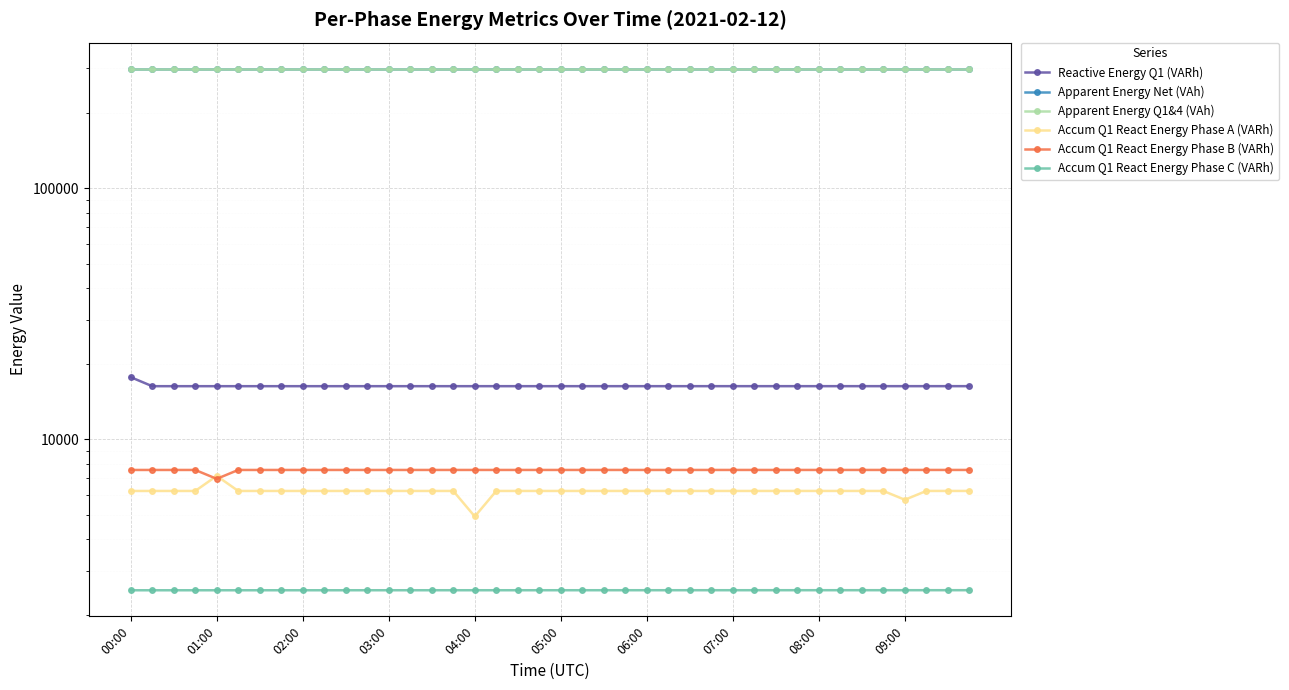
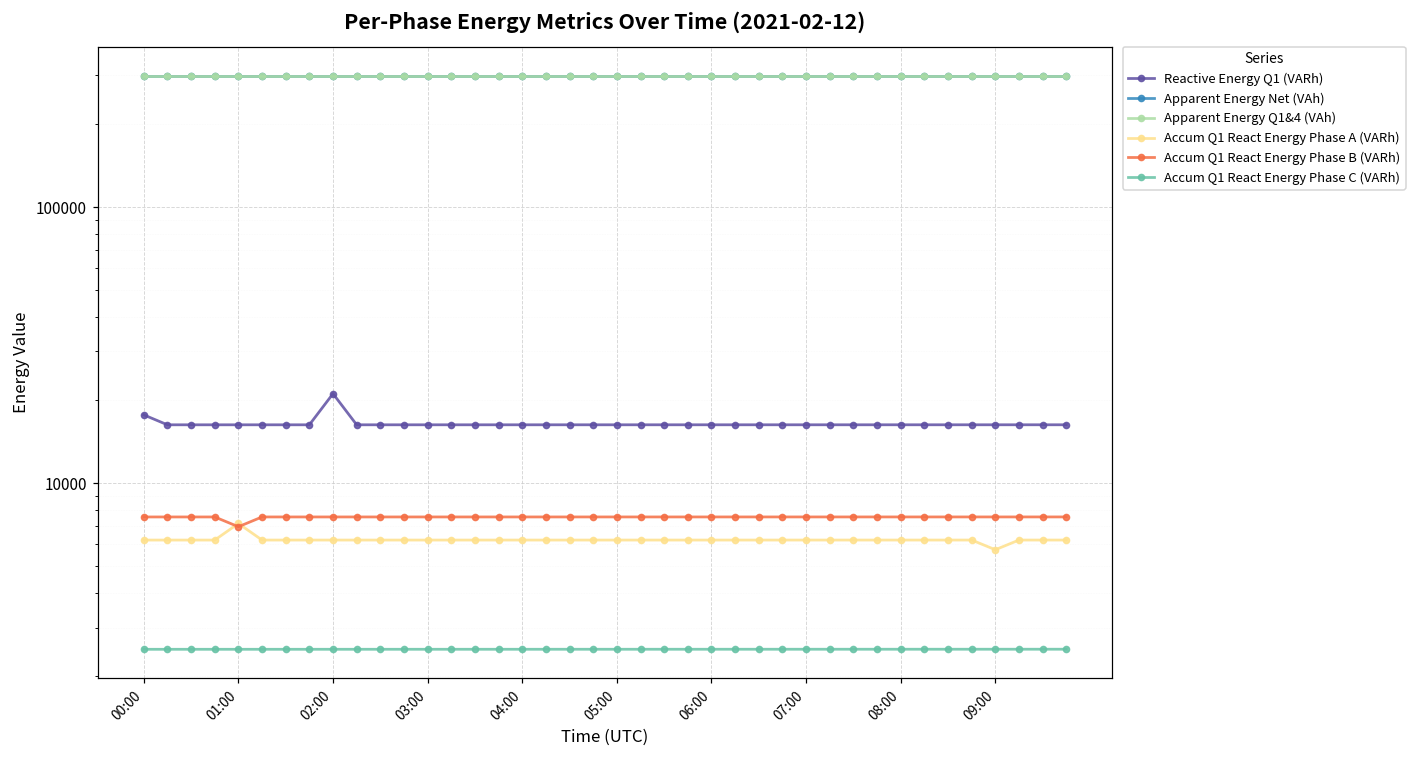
  {
    "Reactive Energy Q1 (VARh)": {
      "00:00": 18000,
      "01:00": 16000,
-     "02:00": 16000,
+     "02:00": 21000,
      "03:00": 16000,
      "04:00": 16000,
      "05:00": 16000,
      "06:00": 16000,
      "07:00": 16000,
      "08:00": 16000,
      "09:00": 16000
    },
    "Apparent Energy Q1&4 (VAh)": {
      "00:00": 300000,
      "01:00": 300000,
      "02:00": 300000,
      "03:00": 300000,
      "04:00": 300000,
      "05:00": 300000,
      "06:00": 300000,
      "07:00": 300000,
      "08:00": 300000,
      "09:00": 300000
    },
    "Accum Q1 React Energy Phase A (VARh)": {
      "00:00": 6200,
      "01:00": 7100,
      "02:00": 6200,
      "03:00": 6200,
-     "04:00": 4900,
+     "04:00": 6200,
      "05:00": 6200,
      "06:00": 6200,
      "07:00": 6200,
      "08:00": 6200,
      "09:00": 5700
    },
    "Accum Q1 React Energy Phase B (VARh)": {
      "00:00": 7500,
      "01:00": 7000,
      "02:00": 7500,
      "03:00": 7500,
      "04:00": 7500,
      "05:00": 7500,
      "06:00": 7500,
      "07:00": 7500,
      "08:00": 7500,
      "09:00": 7500
    },
    "Accum Q1 React Energy Phase C (VARh)": {
      "00:00": 2500,
      "01:00": 2500,
      "02:00": 2500,
      "03:00": 2500,
      "04:00": 2500,
      "05:00": 2500,
      "06:00": 2500,
      "07:00": 2500,
      "08:00": 2500,
      "09:00": 2500
    }
  }
